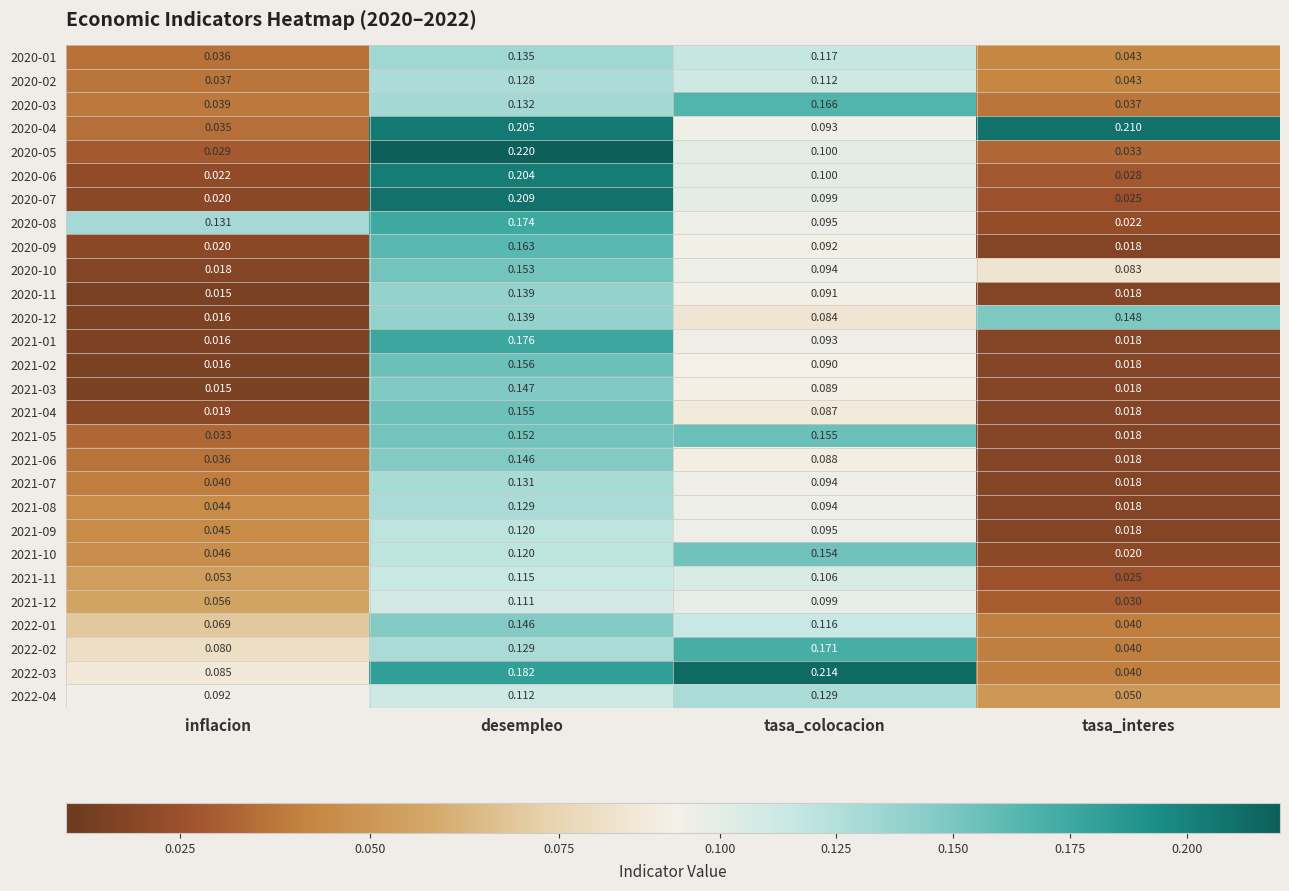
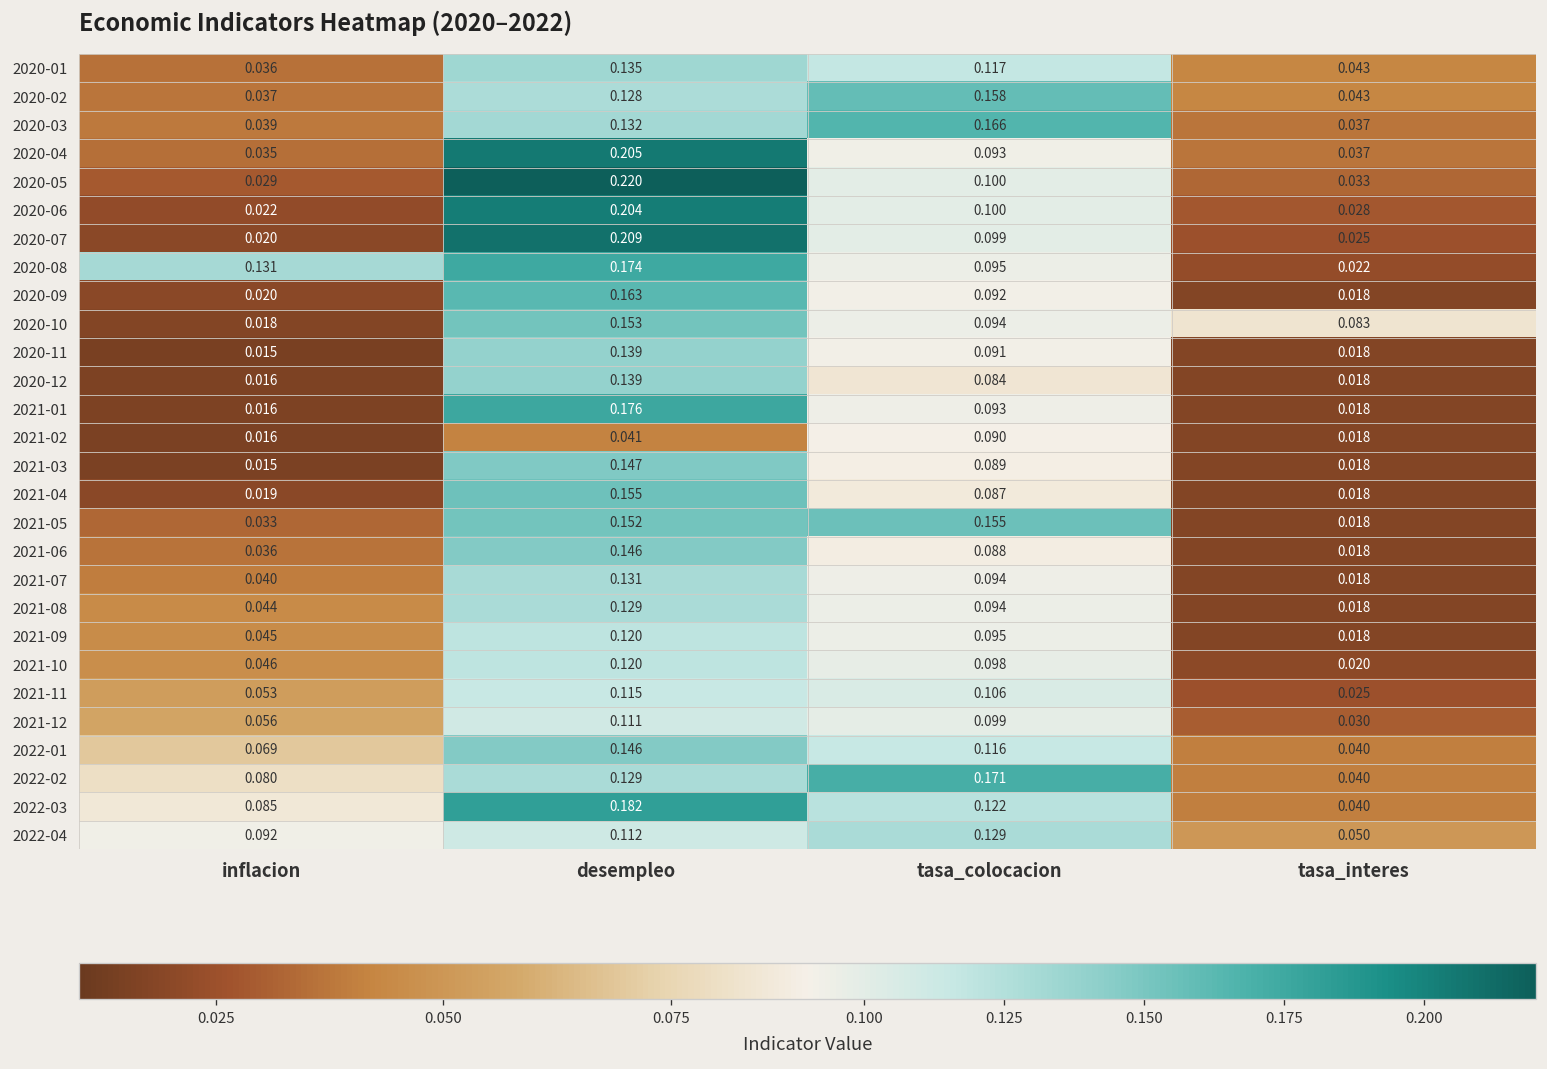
  {
    "2020-01": {
      "inflacion": 0.036,
      "desempleo": 0.135,
      "tasa_colocacion": 0.117,
      "tasa_interes": 0.043
    },
    "2020-02": {
      "inflacion": 0.037,
      "desempleo": 0.128,
-     "tasa_colocacion": 0.112,
+     "tasa_colocacion": 0.158,
      "tasa_interes": 0.043
    },
    "2020-03": {
      "inflacion": 0.039,
      "desempleo": 0.132,
      "tasa_colocacion": 0.166,
      "tasa_interes": 0.037
    },
    "2020-04": {
      "inflacion": 0.035,
      "desempleo": 0.205,
      "tasa_colocacion": 0.093,
-     "tasa_interes": 0.210
+     "tasa_interes": 0.037
    },
    "2020-05": {
      "inflacion": 0.029,
      "desempleo": 0.220,
      "tasa_colocacion": 0.100,
      "tasa_interes": 0.033
    },
    "2020-06": {
      "inflacion": 0.022,
      "desempleo": 0.204,
      "tasa_colocacion": 0.100,
      "tasa_interes": 0.028
    },
    "2020-07": {
      "inflacion": 0.020,
      "desempleo": 0.209,
      "tasa_colocacion": 0.099,
      "tasa_interes": 0.025
    },
    "2020-08": {
      "inflacion": 0.131,
      "desempleo": 0.174,
      "tasa_colocacion": 0.095,
      "tasa_interes": 0.022
    },
    "2020-09": {
      "inflacion": 0.020,
      "desempleo": 0.163,
      "tasa_colocacion": 0.092,
      "tasa_interes": 0.018
    },
    "2020-10": {
      "inflacion": 0.018,
      "desempleo": 0.153,
      "tasa_colocacion": 0.094,
      "tasa_interes": 0.083
    },
    "2020-11": {
      "inflacion": 0.015,
      "desempleo": 0.139,
      "tasa_colocacion": 0.091,
      "tasa_interes": 0.018
    },
    "2020-12": {
      "inflacion": 0.016,
      "desempleo": 0.139,
      "tasa_colocacion": 0.084,
-     "tasa_interes": 0.148
+     "tasa_interes": 0.018
    },
    "2021-01": {
      "inflacion": 0.016,
      "desempleo": 0.176,
      "tasa_colocacion": 0.093,
      "tasa_interes": 0.018
    },
    "2021-02": {
      "inflacion": 0.016,
-     "desempleo": 0.156,
+     "desempleo": 0.041,
      "tasa_colocacion": 0.090,
      "tasa_interes": 0.018
    },
    "2021-03": {
      "inflacion": 0.015,
      "desempleo": 0.147,
      "tasa_colocacion": 0.089,
      "tasa_interes": 0.018
    },
    "2021-04": {
      "inflacion": 0.019,
      "desempleo": 0.155,
      "tasa_colocacion": 0.087,
      "tasa_interes": 0.018
    },
    "2021-05": {
      "inflacion": 0.033,
      "desempleo": 0.152,
      "tasa_colocacion": 0.155,
      "tasa_interes": 0.018
    },
    "2021-06": {
      "inflacion": 0.036,
      "desempleo": 0.146,
      "tasa_colocacion": 0.088,
      "tasa_interes": 0.018
    },
    "2021-07": {
      "inflacion": 0.040,
      "desempleo": 0.131,
      "tasa_colocacion": 0.094,
      "tasa_interes": 0.018
    },
    "2021-08": {
      "inflacion": 0.044,
      "desempleo": 0.129,
      "tasa_colocacion": 0.094,
      "tasa_interes": 0.018
    },
    "2021-09": {
      "inflacion": 0.045,
      "desempleo": 0.120,
      "tasa_colocacion": 0.095,
      "tasa_interes": 0.018
    },
    "2021-10": {
      "inflacion": 0.046,
      "desempleo": 0.120,
-     "tasa_colocacion": 0.154,
+     "tasa_colocacion": 0.098,
      "tasa_interes": 0.020
    },
    "2021-11": {
      "inflacion": 0.053,
      "desempleo": 0.115,
      "tasa_colocacion": 0.106,
      "tasa_interes": 0.025
    },
    "2021-12": {
      "inflacion": 0.056,
      "desempleo": 0.111,
      "tasa_colocacion": 0.099,
      "tasa_interes": 0.030
    },
    "2022-01": {
      "inflacion": 0.069,
      "desempleo": 0.146,
      "tasa_colocacion": 0.116,
      "tasa_interes": 0.040
    },
    "2022-02": {
      "inflacion": 0.080,
      "desempleo": 0.129,
      "tasa_colocacion": 0.171,
      "tasa_interes": 0.040
    },
    "2022-03": {
      "inflacion": 0.085,
      "desempleo": 0.182,
-     "tasa_colocacion": 0.214,
+     "tasa_colocacion": 0.122,
      "tasa_interes": 0.040
    },
    "2022-04": {
      "inflacion": 0.092,
      "desempleo": 0.112,
      "tasa_colocacion": 0.129,
      "tasa_interes": 0.050
    }
  }
